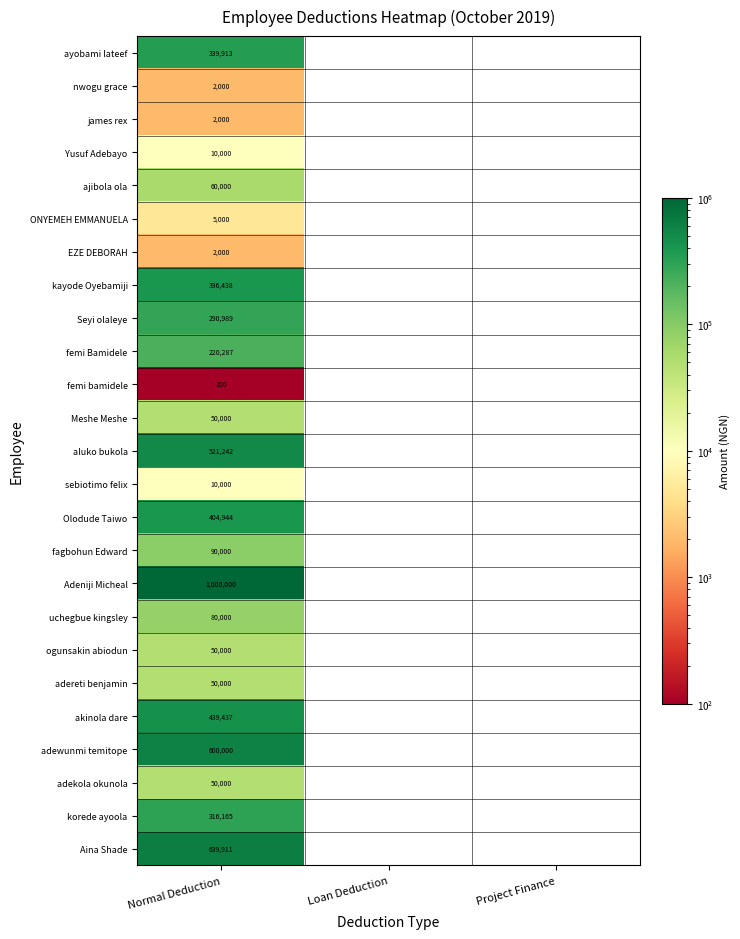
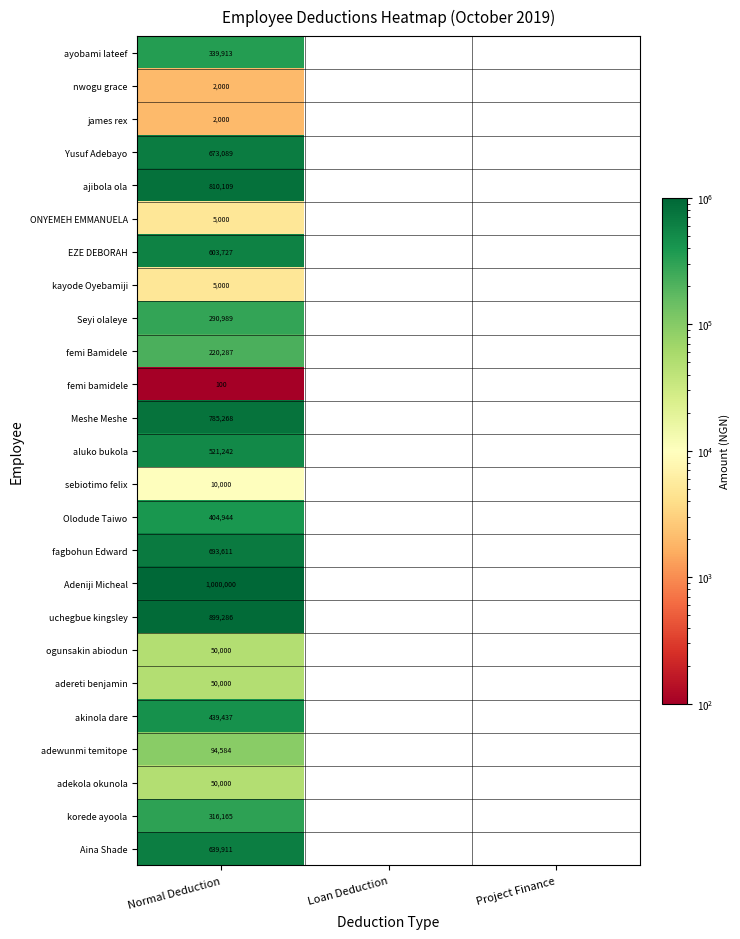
  {
    "ayobami lateef": {
      "Normal Deduction": "339,913"
    },
    "nwogu grace": {
      "Normal Deduction": "2,000"
    },
    "james rex": {
      "Normal Deduction": "2,000"
    },
    "Yusuf Adebayo": {
-     "Normal Deduction": "10,000"
+     "Normal Deduction": "673,089"
    },
    "ajibola ola": {
-     "Normal Deduction": "60,000"
+     "Normal Deduction": "810,109"
    },
    "ONYEMEH EMMANUELA": {
      "Normal Deduction": "5,000"
    },
    "EZE DEBORAH": {
-     "Normal Deduction": "2,000"
+     "Normal Deduction": "603,727"
    },
    "kayode Oyebamiji": {
-     "Normal Deduction": "396,438"
+     "Normal Deduction": "5,000"
    },
    "Seyi olaleye": {
      "Normal Deduction": "290,989"
    },
    "femi Bamidele": {
      "Normal Deduction": "220,287"
    },
    "femi bamidele": {
      "Normal Deduction": "100"
    },
    "Meshe Meshe": {
-     "Normal Deduction": "50,000"
+     "Normal Deduction": "785,268"
    },
    "aluko bukola": {
      "Normal Deduction": "521,242"
    },
    "sebiotimo felix": {
      "Normal Deduction": "10,000"
    },
    "Olodude Taiwo": {
      "Normal Deduction": "404,944"
    },
    "fagbohun Edward": {
-     "Normal Deduction": "90,000"
+     "Normal Deduction": "693,611"
    },
    "Adeniji Micheal": {
      "Normal Deduction": "1,000,000"
    },
    "uchegbue kingsley": {
-     "Normal Deduction": "80,000"
+     "Normal Deduction": "899,286"
    },
    "ogunsakin abiodun": {
      "Normal Deduction": "50,000"
    },
    "adereti benjamin": {
      "Normal Deduction": "50,000"
    },
    "akinola dare": {
      "Normal Deduction": "439,437"
    },
    "adewunmi temitope": {
-     "Normal Deduction": "600,000"
+     "Normal Deduction": "94,584"
    },
    "adekola okunola": {
      "Normal Deduction": "50,000"
    },
    "korede ayoola": {
      "Normal Deduction": "316,165"
    },
    "Aina Shade": {
      "Normal Deduction": "639,911"
    }
  }
